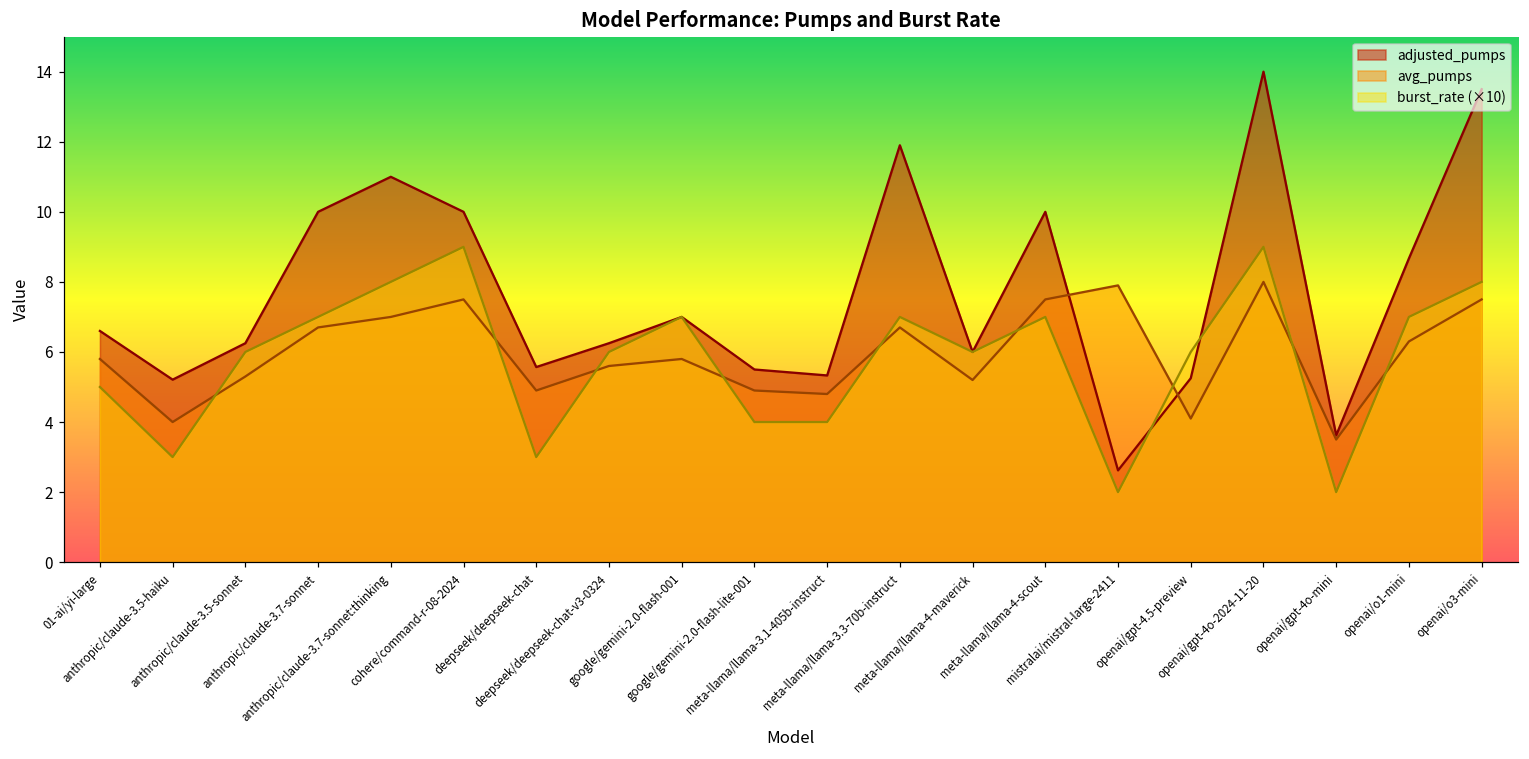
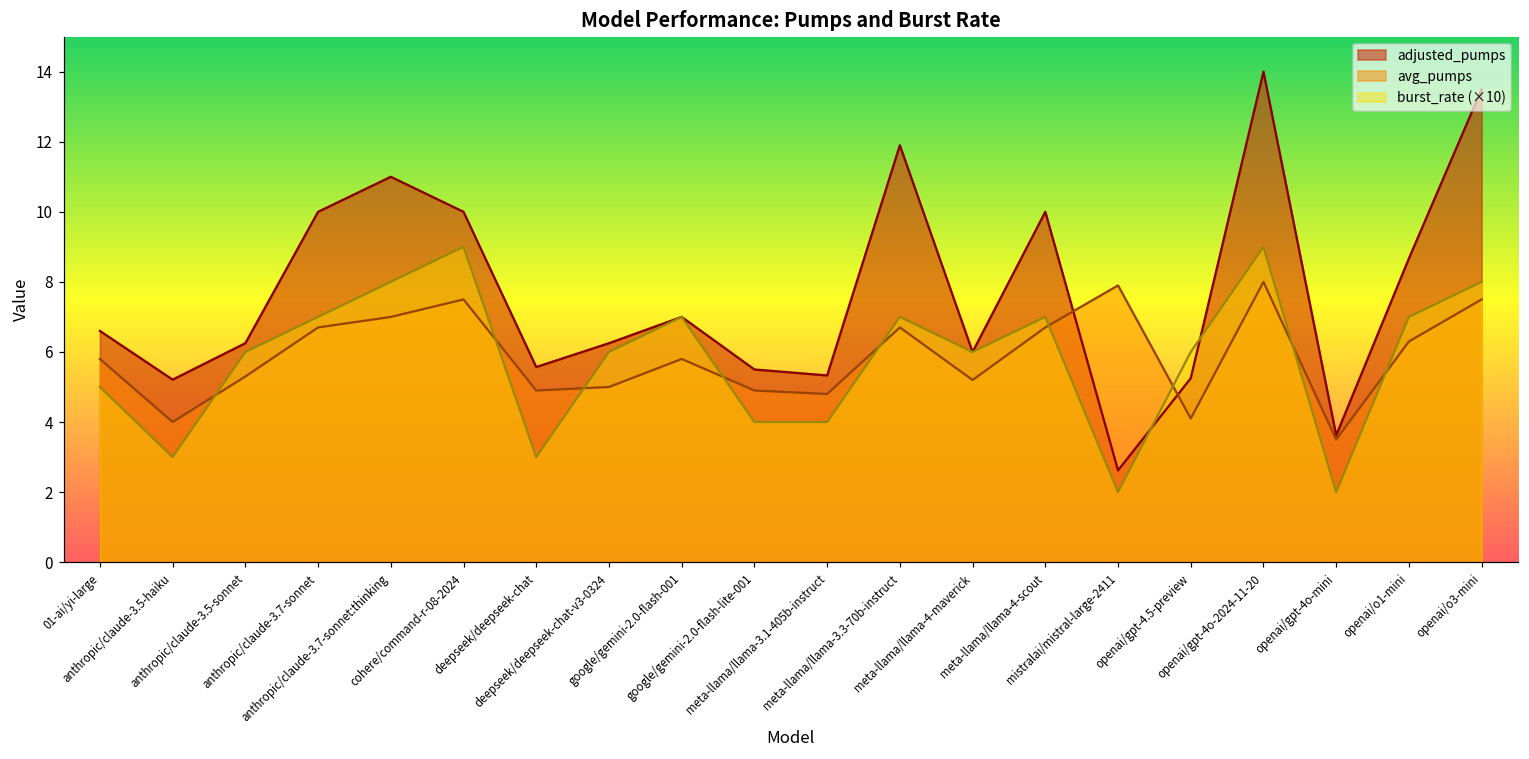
  {
    "adjusted_pumps": {
      "01-ai/yi-large": 6.6,
      "anthropic/claude-3.5-haiku": 5.2,
      "anthropic/claude-3.5-sonnet": 6.3,
      "anthropic/claude-3.7-sonnet": 10.0,
      "anthropic/claude-3.7-sonnet:thinking": 11.0,
      "cohere/command-r-08-2024": 10.0,
      "deepseek/deepseek-chat": 5.6,
      "deepseek/deepseek-chat-v3-0324": 6.3,
      "google/gemini-2.0-flash-lite-001": 5.5,
      "meta-llama/llama-3.1-405b-instruct": 5.3,
      "meta-llama/llama-3.3-70b-instruct": 11.9,
      "meta-llama/llama-4-scout": 10.0,
      "mistralai/mistral-large-2411": 2.6,
      "openai/gpt-4.5-preview": 5.3,
      "openai/gpt-4o-2024-11-20": 14.0,
      "openai/gpt-4o-mini": 3.6,
      "openai/o1-mini": 8.7
    },
    "avg_pumps": {
      "01-ai/yi-large": 5.8,
      "anthropic/claude-3.5-haiku": 4.0,
      "anthropic/claude-3.5-sonnet": 5.3,
      "anthropic/claude-3.7-sonnet": 6.7,
      "anthropic/claude-3.7-sonnet:thinking": 7.0,
      "cohere/command-r-08-2024": 7.5,
      "deepseek/deepseek-chat": 4.9,
-     "deepseek/deepseek-chat-v3-0324": 5.6,
+     "deepseek/deepseek-chat-v3-0324": 5.0,
      "google/gemini-2.0-flash-001": 5.8,
      "google/gemini-2.0-flash-lite-001": 4.9,
      "meta-llama/llama-3.1-405b-instruct": 4.8,
      "meta-llama/llama-3.3-70b-instruct": 6.7,
      "meta-llama/llama-4-maverick": 5.2,
-     "meta-llama/llama-4-scout": 7.5,
+     "meta-llama/llama-4-scout": 6.7,
      "mistralai/mistral-large-2411": 7.9,
      "openai/gpt-4.5-preview": 4.1,
      "openai/gpt-4o-2024-11-20": 8.0,
      "openai/gpt-4o-mini": 3.5,
      "openai/o1-mini": 6.3,
      "openai/o3-mini": 7.5
    },
    "burst_rate (×10)": {
      "01-ai/yi-large": 5.0,
      "anthropic/claude-3.5-haiku": 3.0,
      "anthropic/claude-3.5-sonnet": 6.0,
      "anthropic/claude-3.7-sonnet": 7.0,
      "anthropic/claude-3.7-sonnet:thinking": 8.0,
      "cohere/command-r-08-2024": 9.0,
      "deepseek/deepseek-chat": 3.0,
      "deepseek/deepseek-chat-v3-0324": 6.0,
      "google/gemini-2.0-flash-lite-001": 4.0,
      "meta-llama/llama-3.1-405b-instruct": 4.0,
      "meta-llama/llama-3.3-70b-instruct": 7.0,
      "meta-llama/llama-4-scout": 7.0,
      "mistralai/mistral-large-2411": 2.0,
      "openai/gpt-4.5-preview": 6.0,
      "openai/gpt-4o-2024-11-20": 9.0,
      "openai/gpt-4o-mini": 2.0,
      "openai/o1-mini": 7.0,
      "openai/o3-mini": 8.0
    }
  }
